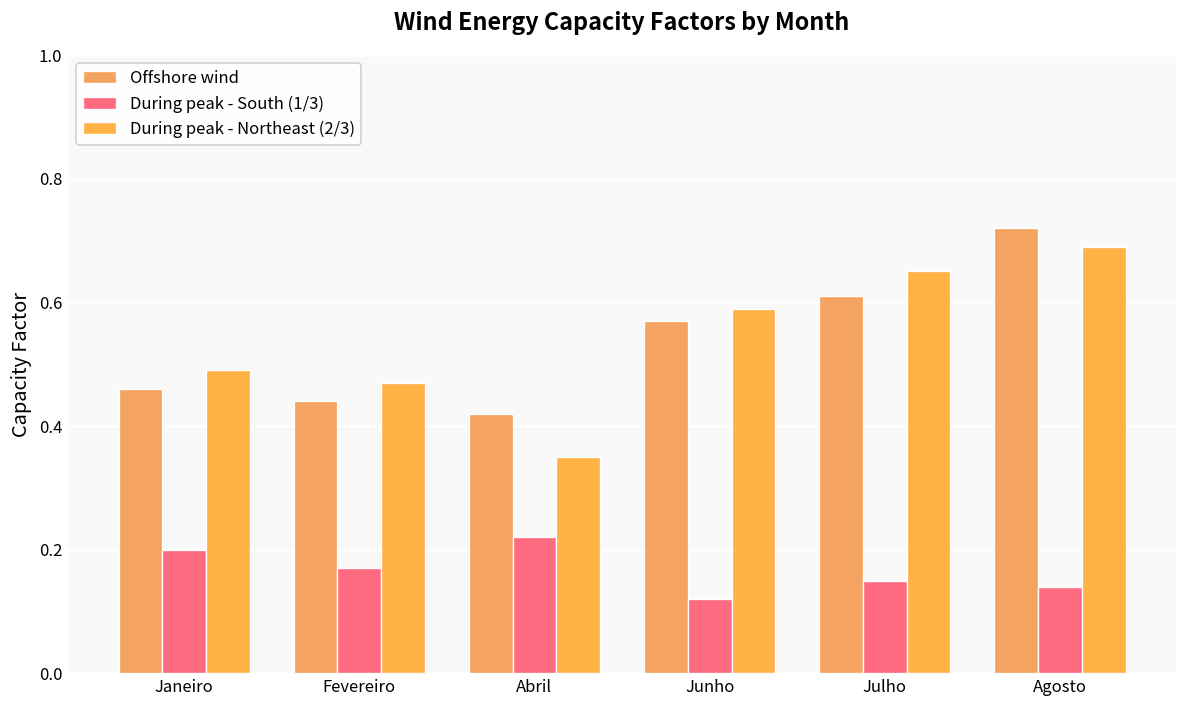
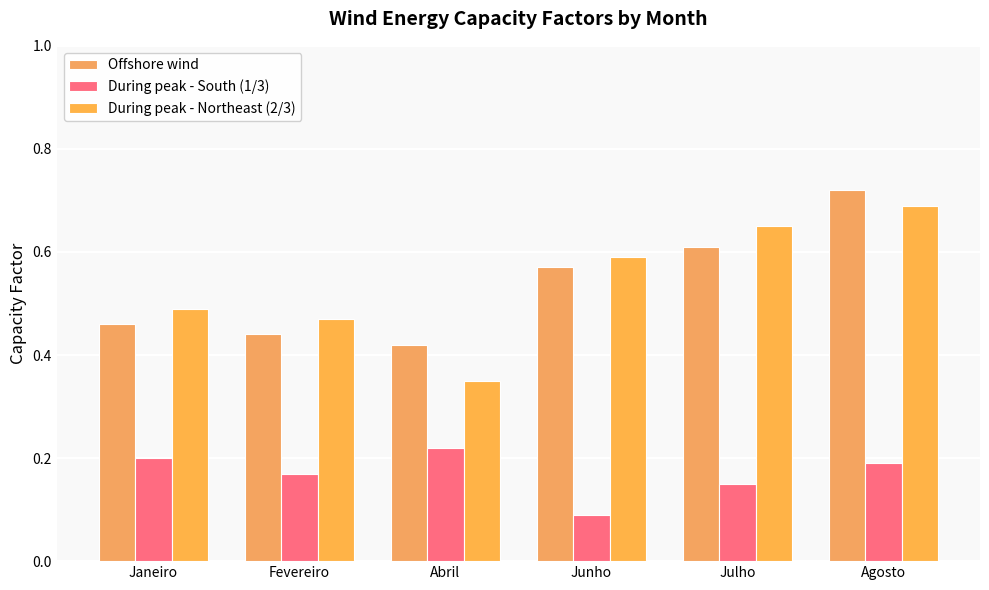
  {
    "During peak - South (1/3)": {
      "Janeiro": 0.20,
      "Fevereiro": 0.17,
      "Abril": 0.22,
-     "Junho": 0.12,
+     "Junho": 0.09,
      "Julho": 0.15,
-     "Agosto": 0.14
+     "Agosto": 0.19
    }
  }
